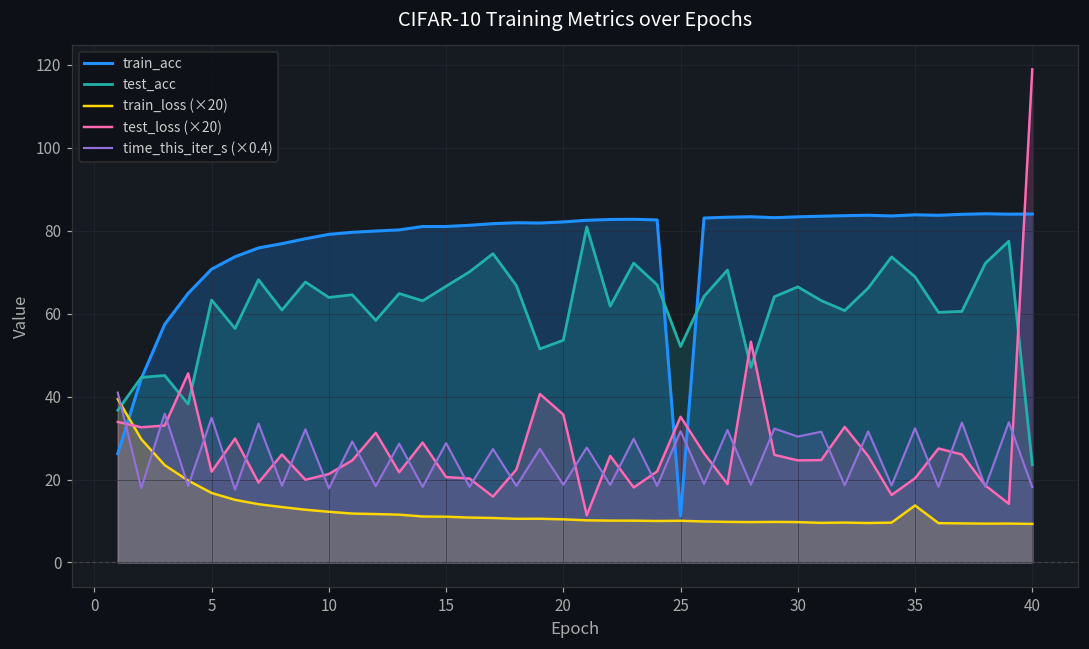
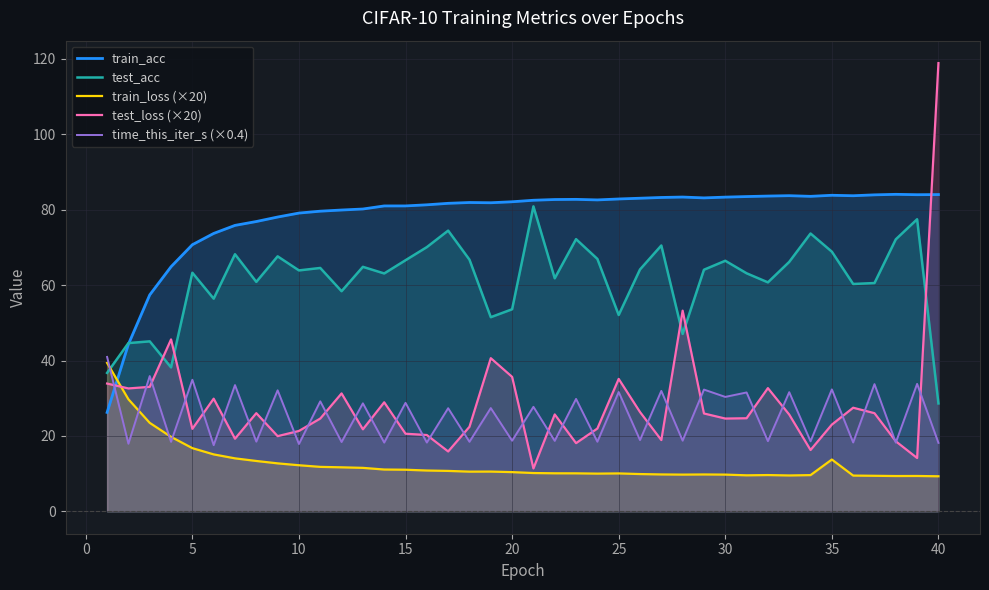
  {
    "train_acc": {
      "5": 71,
      "10": 79,
      "15": 81,
      "20": 82,
-     "25": 11,
+     "25": 83,
      "30": 83,
      "35": 84,
      "40": 84
    },
    "test_acc": {
      "5": 63,
      "10": 64,
      "15": 67,
      "20": 54,
      "25": 52,
      "30": 66,
      "35": 69,
-     "40": 24
+     "40": 29
    },
    "train_loss (×20)": {
      "5": 17,
      "10": 12,
      "15": 11,
      "20": 10,
      "25": 10,
      "30": 10,
      "35": 14,
      "40": 9
    },
    "test_loss (×20)": {
      "5": 22,
      "10": 21,
      "15": 21,
      "20": 36,
      "25": 35,
      "30": 25,
-     "35": 20,
+     "35": 23,
      "40": 119
    },
    "time_this_iter_s (×0.4)": {
      "5": 35,
      "10": 18,
      "15": 29,
      "20": 19,
      "25": 32,
      "30": 30,
      "35": 32,
      "40": 18
    }
  }
